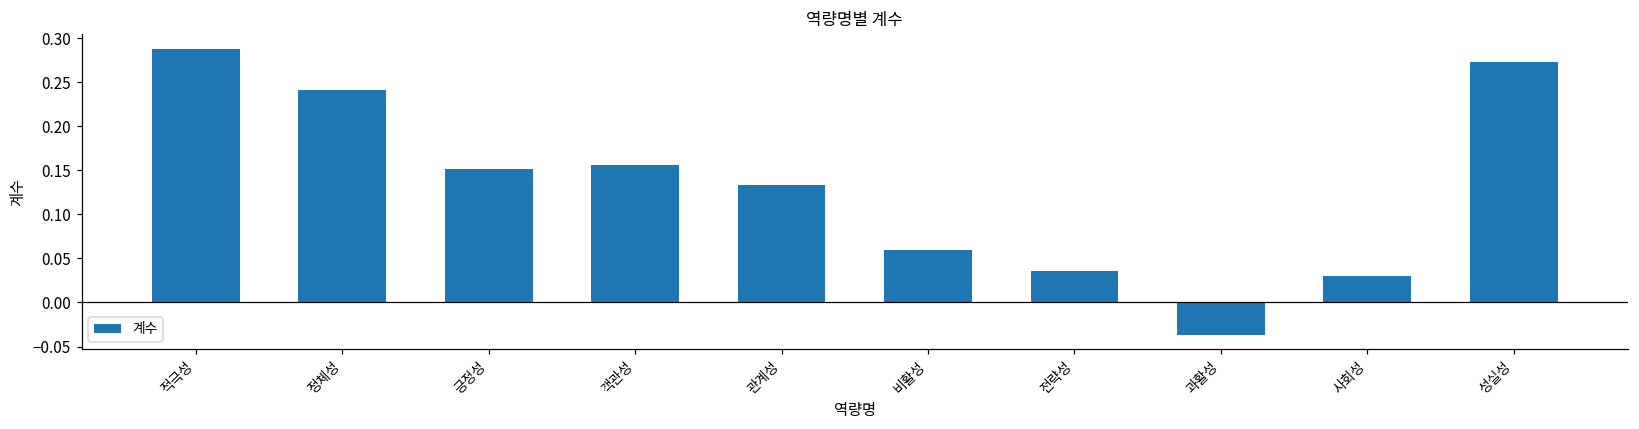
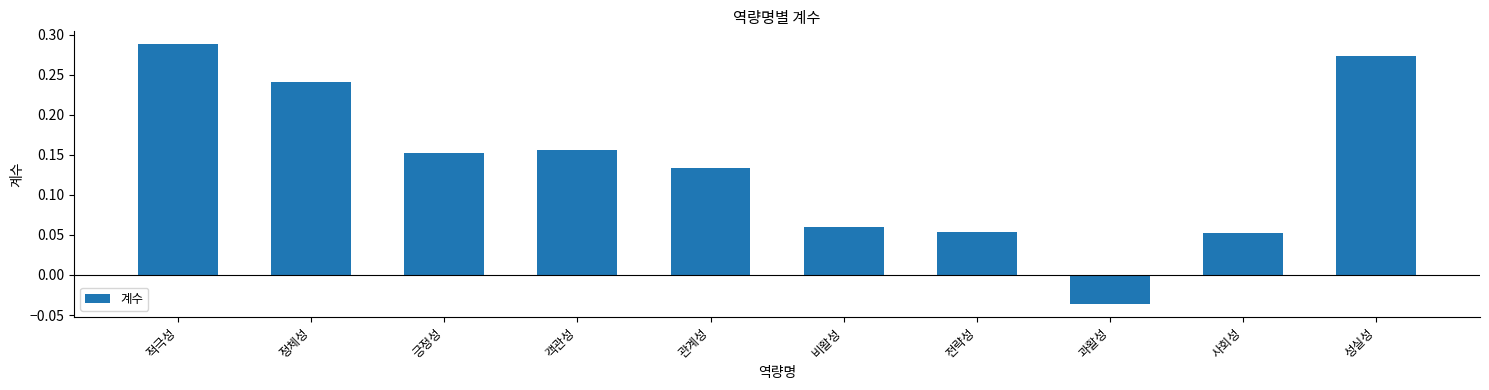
  {
    "적극성": 0.29,
    "정체성": 0.24,
    "긍정성": 0.15,
    "객관성": 0.16,
    "관계성": 0.13,
    "비활성": 0.06,
-   "전략성": 0.04,
+   "전략성": 0.05,
    "과활성": -0.04,
-   "사회성": 0.03,
+   "사회성": 0.05,
    "성실성": 0.27
  }
